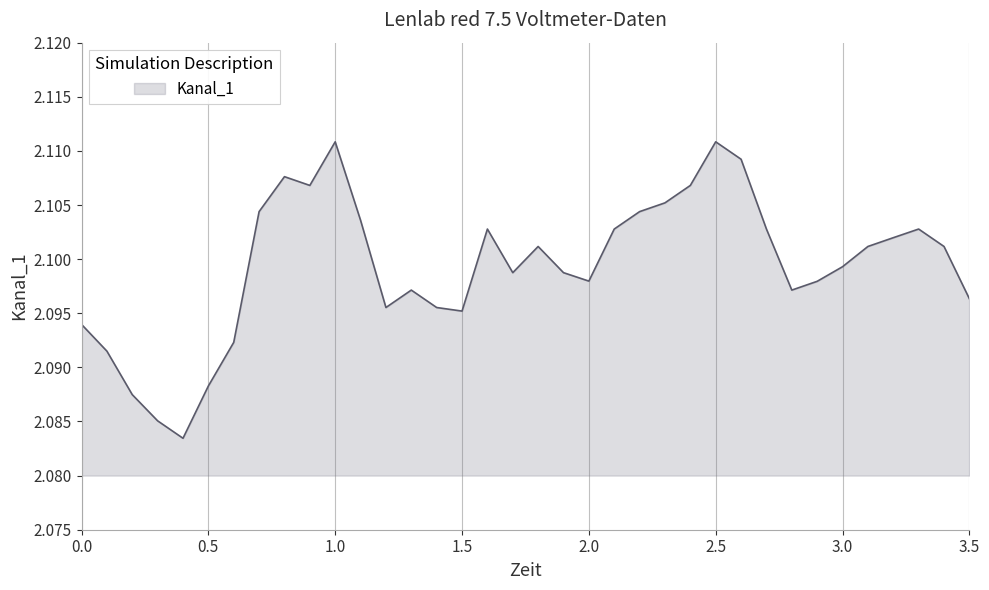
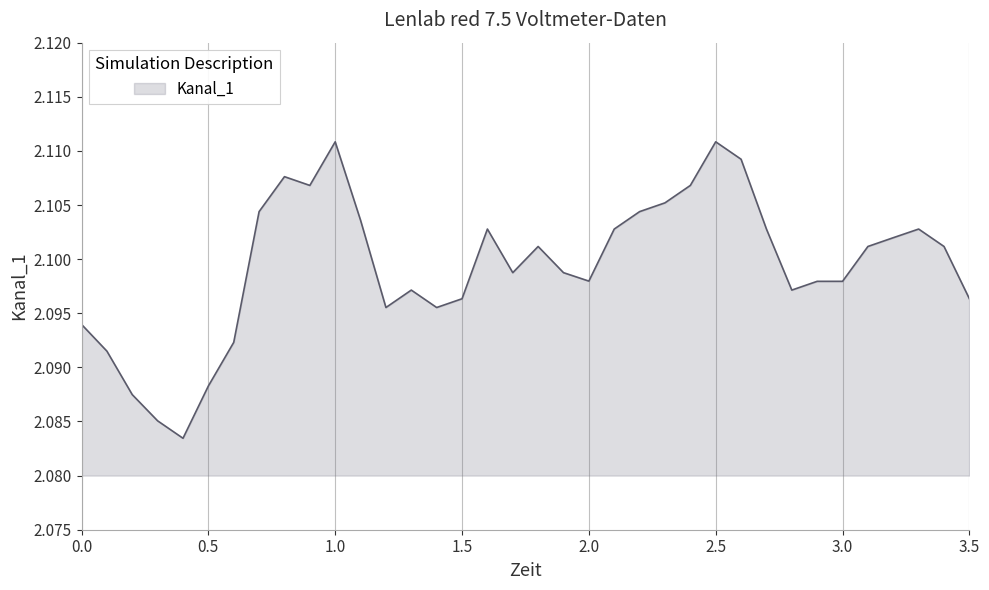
  {
    "0.0": 2.0940,
    "0.5": 2.0883,
    "1.0": 2.1108,
-   "1.5": 2.0952,
+   "1.5": 2.0963,
    "2.0": 2.0980,
    "2.5": 2.1108,
-   "3.0": 2.0993,
+   "3.0": 2.0980,
    "3.5": 2.0963
  }
